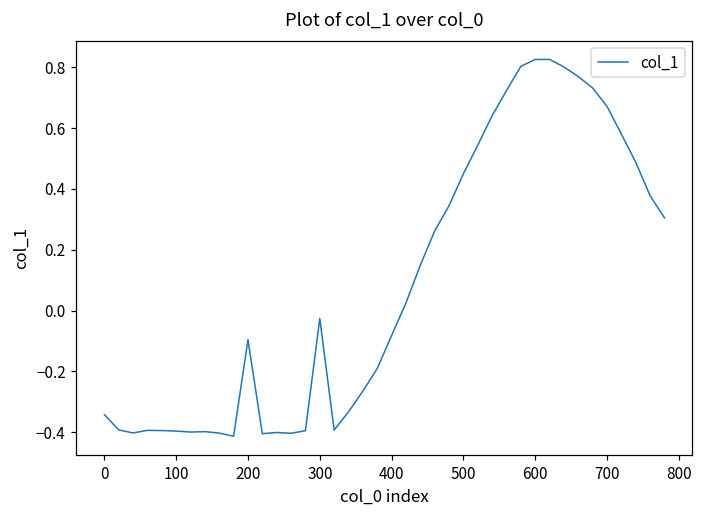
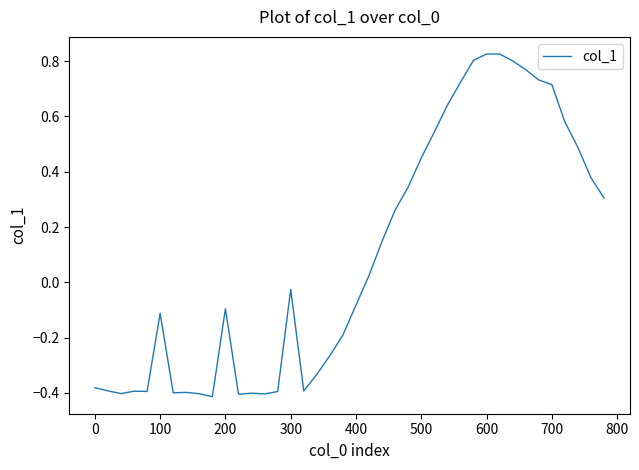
  {
-   "0": -0.34,
-   "100": -0.40,
+   "0": -0.38,
+   "100": -0.11,
    "200": -0.10,
    "300": -0.03,
    "400": -0.08,
    "500": 0.45,
    "600": 0.83,
-   "700": 0.67
+   "700": 0.72
  }
